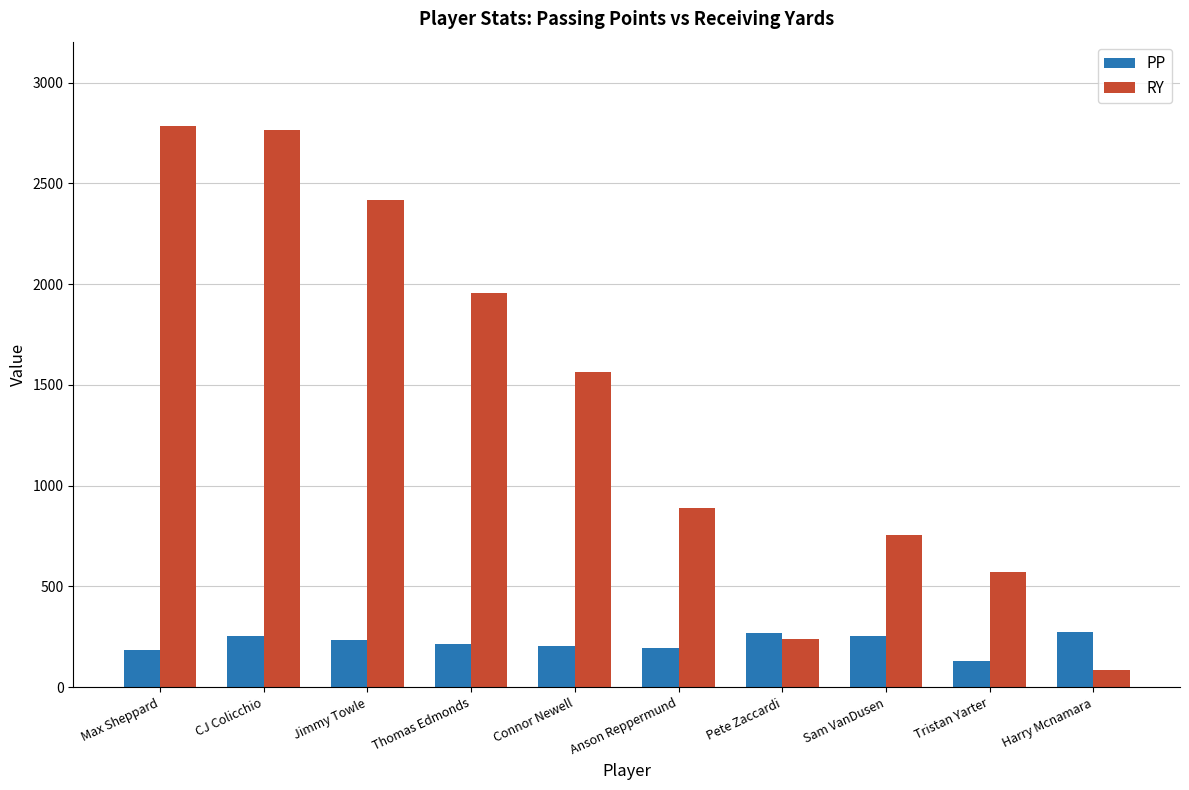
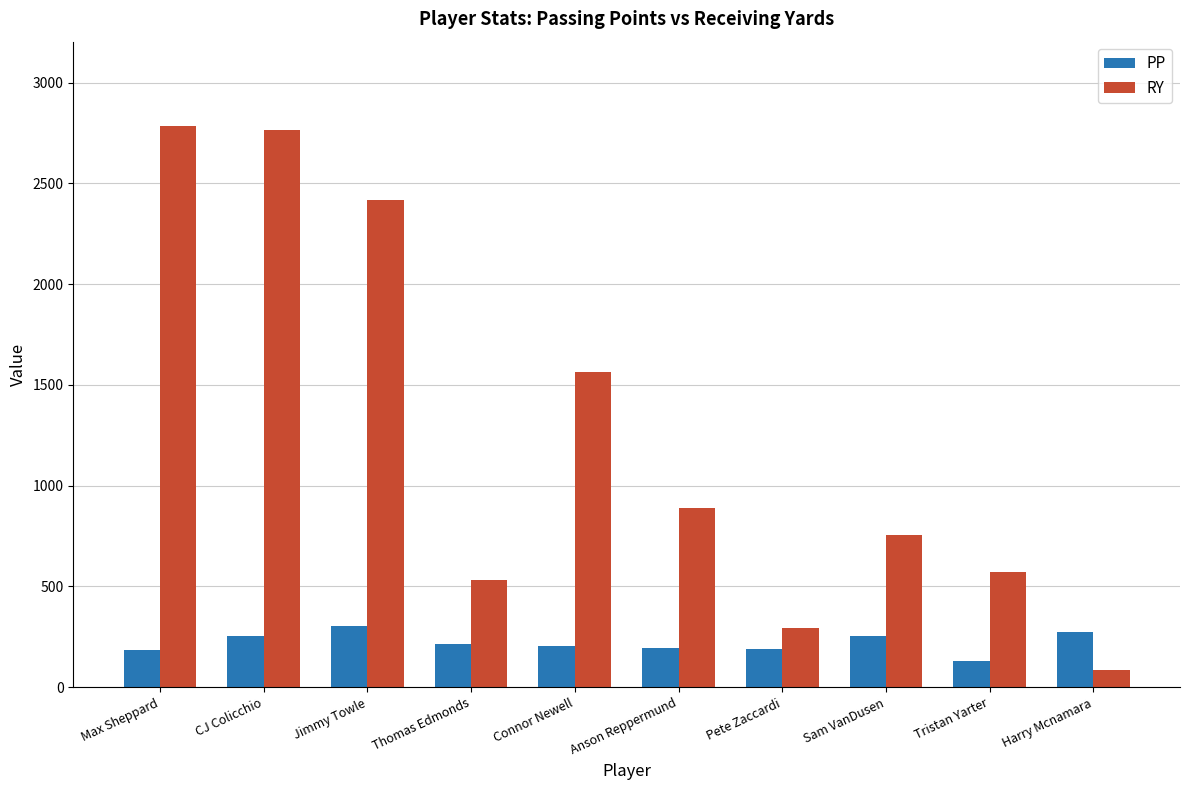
  {
    "PP": {
      "Max Sheppard": 190,
      "CJ Colicchio": 250,
-     "Jimmy Towle": 240,
+     "Jimmy Towle": 310,
      "Thomas Edmonds": 220,
      "Connor Newell": 200,
      "Anson Reppermund": 190,
-     "Pete Zaccardi": 270,
+     "Pete Zaccardi": 190,
      "Sam VanDusen": 250,
      "Tristan Yarter": 130,
      "Harry Mcnamara": 270
    },
    "RY": {
      "Max Sheppard": 2790,
      "CJ Colicchio": 2760,
      "Jimmy Towle": 2420,
-     "Thomas Edmonds": 1950,
+     "Thomas Edmonds": 530,
      "Connor Newell": 1570,
      "Anson Reppermund": 890,
-     "Pete Zaccardi": 240,
+     "Pete Zaccardi": 300,
      "Sam VanDusen": 750,
      "Tristan Yarter": 570,
      "Harry Mcnamara": 80
    }
  }
